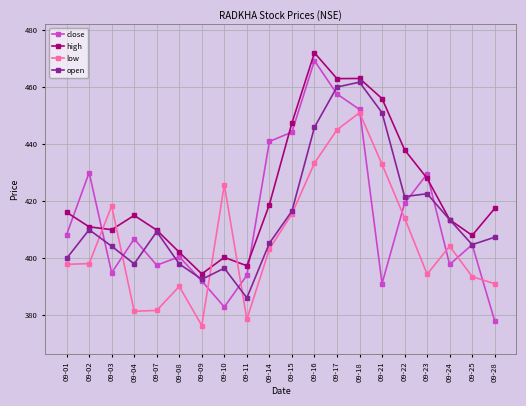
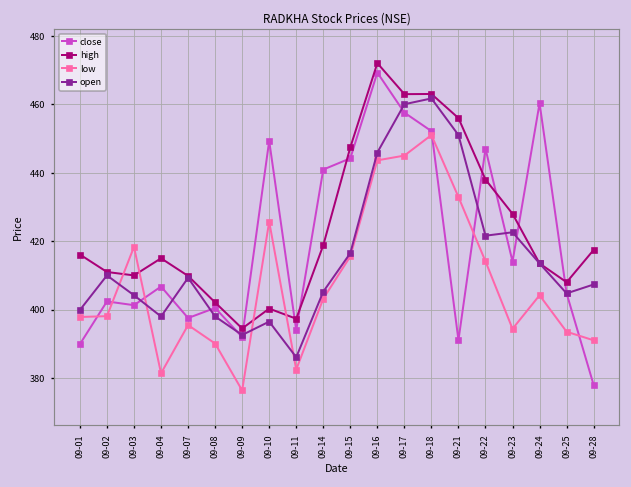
  {
    "close": {
-     "09-01": 408,
-     "09-02": 430,
-     "09-03": 395,
+     "09-01": 390,
+     "09-02": 402,
+     "09-03": 401,
      "09-04": 407,
      "09-07": 398,
      "09-08": 401,
-     "09-10": 383,
+     "09-10": 449,
      "09-11": 394,
      "09-14": 441,
      "09-15": 444,
      "09-16": 469,
      "09-17": 458,
      "09-18": 452,
      "09-21": 391,
-     "09-22": 419,
-     "09-23": 430,
-     "09-24": 398,
+     "09-22": 447,
+     "09-23": 414,
+     "09-24": 460,
      "09-28": 378
    },
    "low": {
      "09-01": 398,
      "09-02": 398,
      "09-03": 418,
      "09-04": 381,
-     "09-07": 382,
+     "09-07": 396,
      "09-08": 390,
      "09-09": 376,
      "09-10": 426,
-     "09-11": 379,
+     "09-11": 383,
      "09-14": 403,
      "09-15": 416,
-     "09-16": 433,
+     "09-16": 444,
      "09-17": 445,
      "09-18": 451,
      "09-21": 433,
      "09-22": 414,
      "09-23": 394,
      "09-24": 404,
      "09-25": 394,
      "09-28": 391
    }
  }
